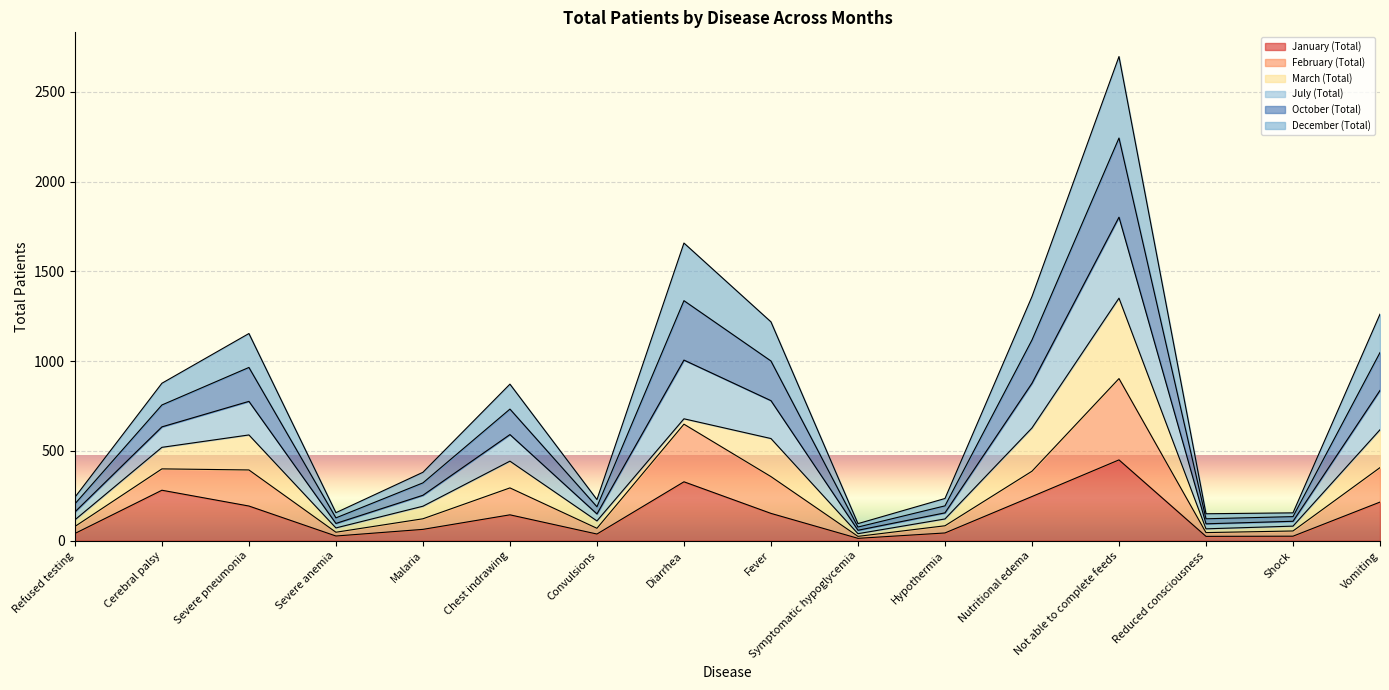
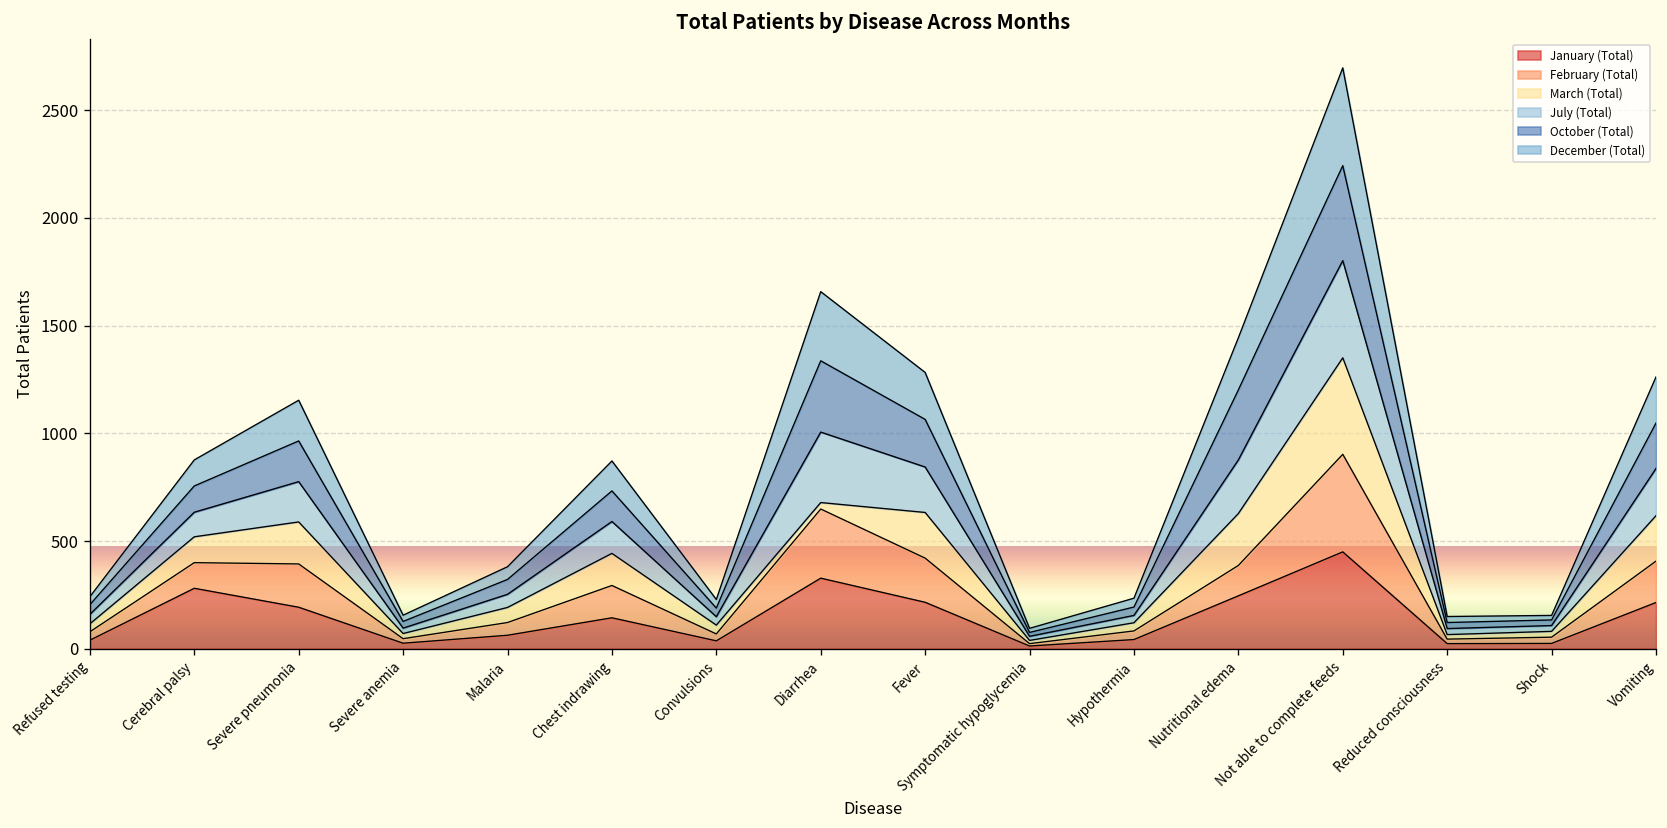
  {
    "January (Total)": {
      "Refused testing": 40,
      "Cerebral palsy": 280,
      "Severe pneumonia": 190,
      "Severe anemia": 30,
      "Malaria": 60,
      "Chest indrawing": 140,
      "Convulsions": 40,
      "Diarrhea": 330,
-     "Fever": 150,
+     "Fever": 220,
      "Hypothermia": 40,
      "Nutritional edema": 250,
      "Not able to complete feeds": 450,
      "Reduced consciousness": 20,
      "Shock": 30,
      "Vomiting": 220
    },
    "February (Total)": {
      "Refused testing": 40,
      "Cerebral palsy": 120,
      "Severe pneumonia": 200,
      "Severe anemia": 20,
      "Malaria": 60,
      "Chest indrawing": 150,
      "Convulsions": 30,
      "Diarrhea": 320,
      "Fever": 210,
      "Hypothermia": 40,
      "Nutritional edema": 140,
      "Not able to complete feeds": 450,
      "Reduced consciousness": 20,
      "Shock": 30,
      "Vomiting": 190
    },
    "March (Total)": {
      "Refused testing": 40,
      "Cerebral palsy": 120,
      "Severe pneumonia": 200,
      "Severe anemia": 20,
      "Malaria": 70,
      "Chest indrawing": 150,
      "Convulsions": 40,
      "Diarrhea": 30,
      "Fever": 210,
      "Symptomatic hypoglycemia": 20,
      "Hypothermia": 40,
      "Nutritional edema": 240,
      "Not able to complete feeds": 450,
      "Reduced consciousness": 20,
      "Shock": 30,
      "Vomiting": 210
    },
    "October (Total)": {
      "Refused testing": 50,
      "Cerebral palsy": 120,
      "Severe pneumonia": 190,
      "Severe anemia": 30,
      "Malaria": 70,
      "Chest indrawing": 140,
      "Convulsions": 40,
      "Diarrhea": 330,
      "Fever": 220,
      "Symptomatic hypoglycemia": 20,
      "Hypothermia": 40,
-     "Nutritional edema": 240,
+     "Nutritional edema": 330,
      "Not able to complete feeds": 440,
      "Reduced consciousness": 30,
      "Shock": 30,
      "Vomiting": 210
    }
  }
